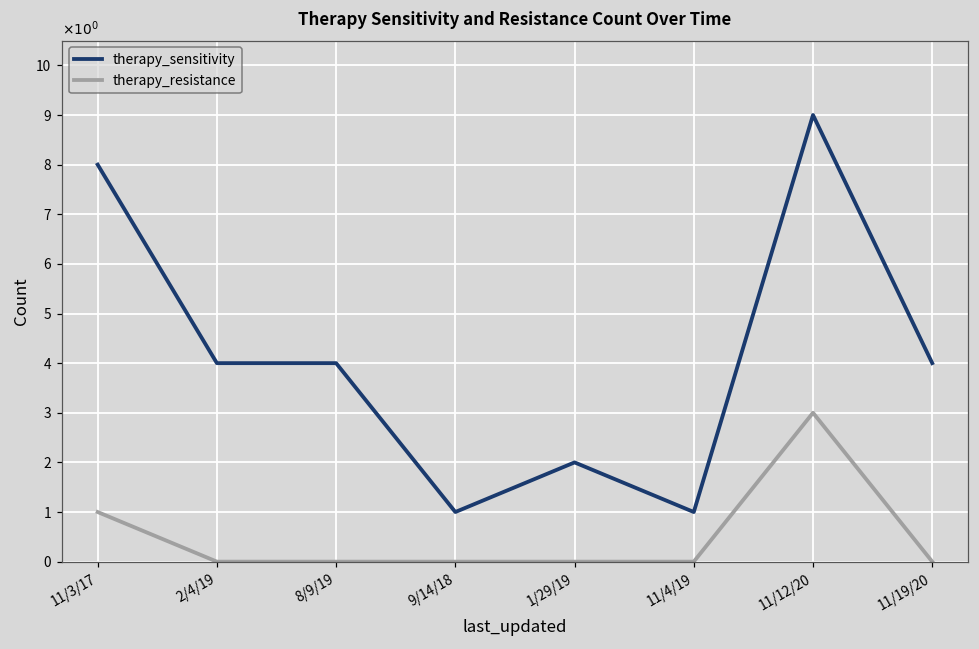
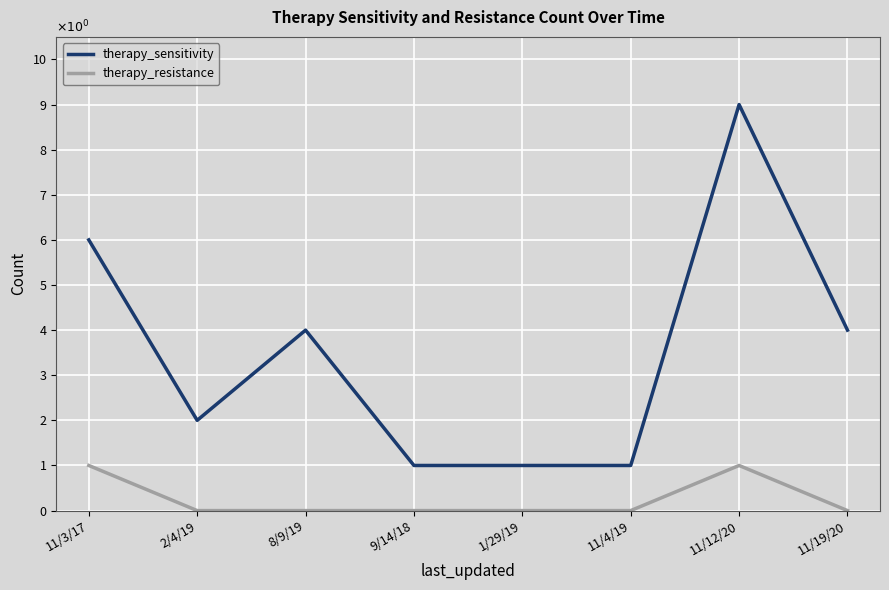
  {
    "therapy_sensitivity": {
-     "11/3/17": 8,
-     "2/4/19": 4,
+     "11/3/17": 6,
+     "2/4/19": 2,
      "8/9/19": 4,
      "9/14/18": 1,
-     "1/29/19": 2,
+     "1/29/19": 1,
      "11/4/19": 1,
      "11/12/20": 9,
      "11/19/20": 4
    },
    "therapy_resistance": {
      "11/3/17": 1,
      "2/4/19": 0,
      "8/9/19": 0,
      "9/14/18": 0,
      "1/29/19": 0,
      "11/4/19": 0,
-     "11/12/20": 3,
+     "11/12/20": 1,
      "11/19/20": 0
    }
  }
